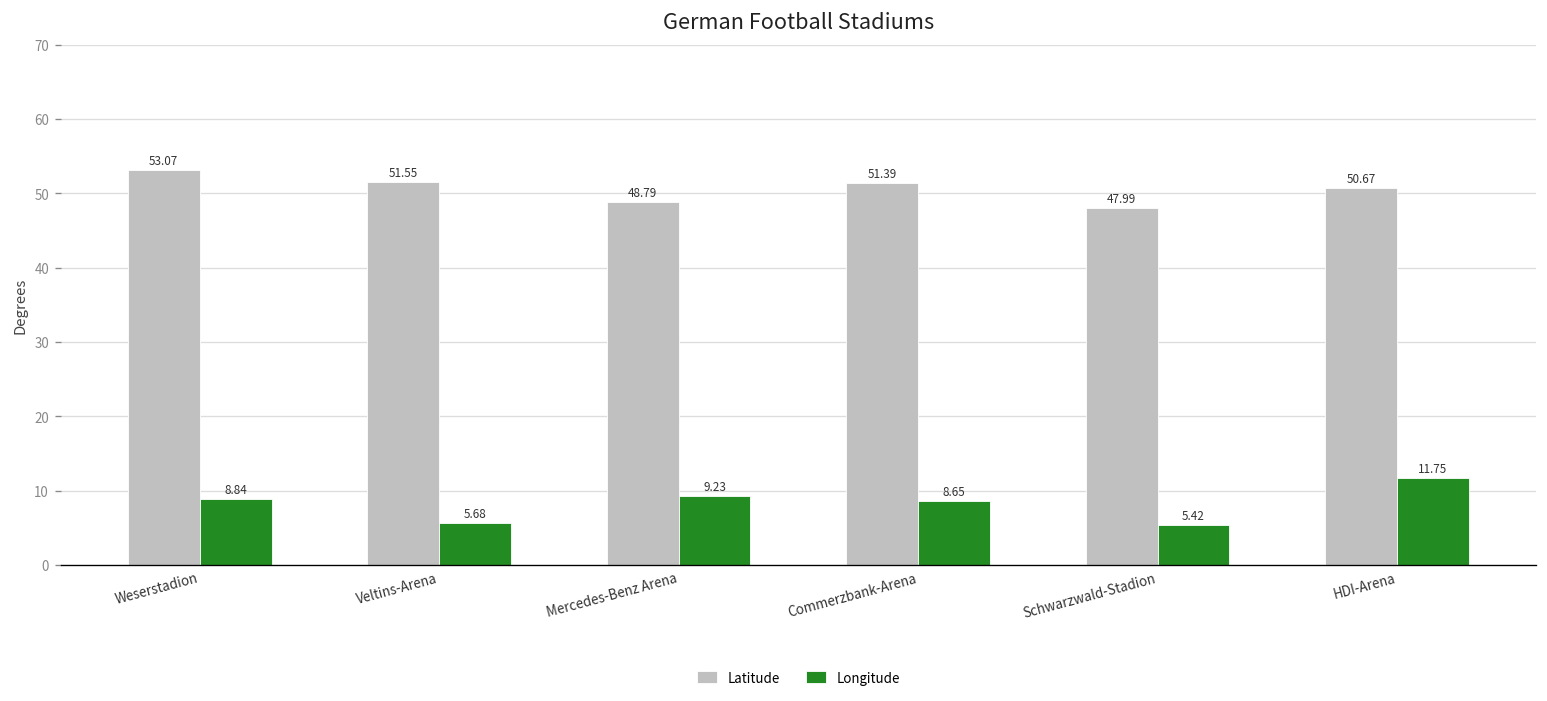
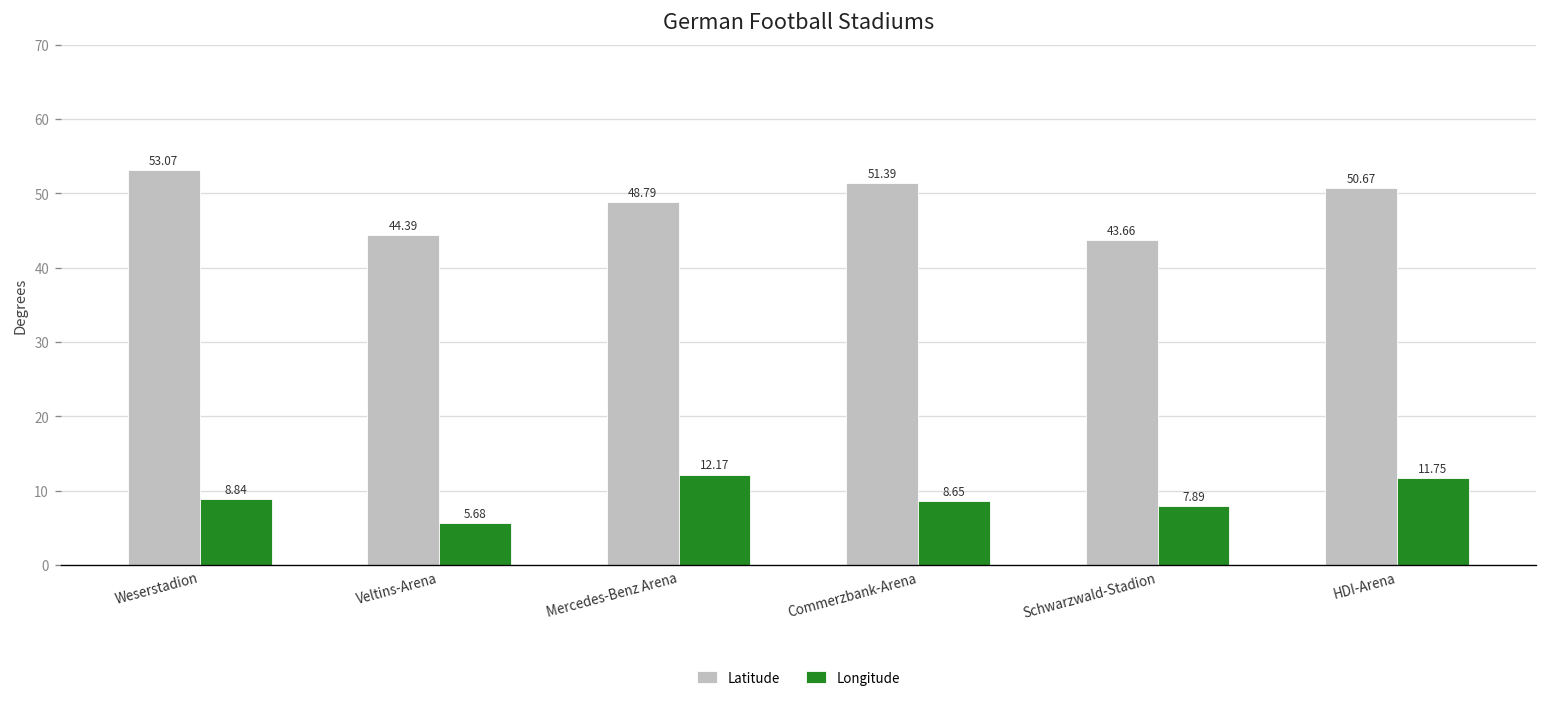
  {
    "Latitude": {
      "Weserstadion": 53.07,
-     "Veltins-Arena": 51.55,
+     "Veltins-Arena": 44.39,
      "Mercedes-Benz Arena": 48.79,
      "Commerzbank-Arena": 51.39,
-     "Schwarzwald-Stadion": 47.99,
+     "Schwarzwald-Stadion": 43.66,
      "HDI-Arena": 50.67
    },
    "Longitude": {
      "Weserstadion": 8.84,
      "Veltins-Arena": 5.68,
-     "Mercedes-Benz Arena": 9.23,
+     "Mercedes-Benz Arena": 12.17,
      "Commerzbank-Arena": 8.65,
-     "Schwarzwald-Stadion": 5.42,
+     "Schwarzwald-Stadion": 7.89,
      "HDI-Arena": 11.75
    }
  }
